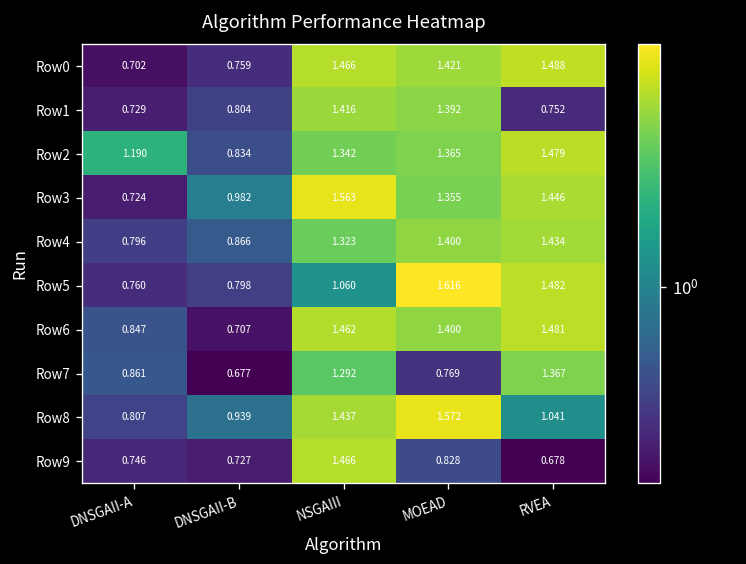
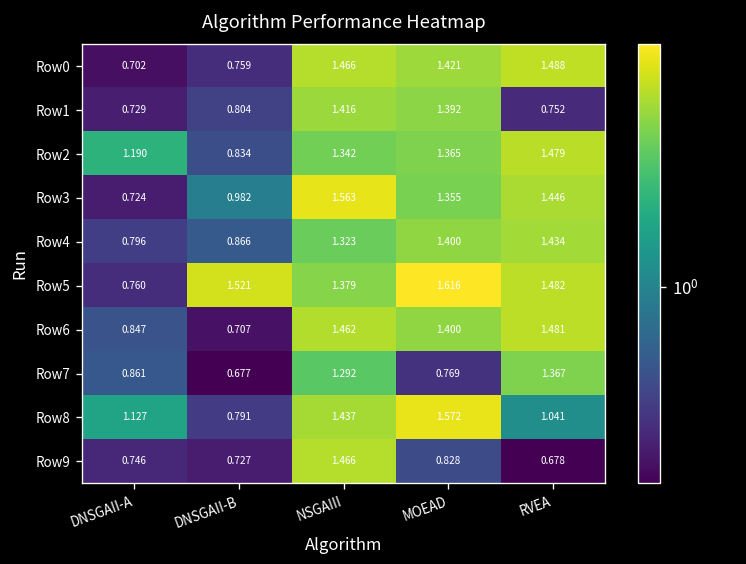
  {
    "Row0": {
      "DNSGAII-A": 0.702,
      "DNSGAII-B": 0.759,
      "NSGAIII": 1.466,
      "MOEAD": 1.421,
      "RVEA": 1.488
    },
    "Row1": {
      "DNSGAII-A": 0.729,
      "DNSGAII-B": 0.804,
      "NSGAIII": 1.416,
      "MOEAD": 1.392,
      "RVEA": 0.752
    },
    "Row2": {
      "DNSGAII-A": 1.190,
      "DNSGAII-B": 0.834,
      "NSGAIII": 1.342,
      "MOEAD": 1.365,
      "RVEA": 1.479
    },
    "Row3": {
      "DNSGAII-A": 0.724,
      "DNSGAII-B": 0.982,
      "NSGAIII": 1.563,
      "MOEAD": 1.355,
      "RVEA": 1.446
    },
    "Row4": {
      "DNSGAII-A": 0.796,
      "DNSGAII-B": 0.866,
      "NSGAIII": 1.323,
      "MOEAD": 1.400,
      "RVEA": 1.434
    },
    "Row5": {
      "DNSGAII-A": 0.760,
-     "DNSGAII-B": 0.798,
-     "NSGAIII": 1.060,
+     "DNSGAII-B": 1.521,
+     "NSGAIII": 1.379,
      "MOEAD": 1.616,
      "RVEA": 1.482
    },
    "Row6": {
      "DNSGAII-A": 0.847,
      "DNSGAII-B": 0.707,
      "NSGAIII": 1.462,
      "MOEAD": 1.400,
      "RVEA": 1.481
    },
    "Row7": {
      "DNSGAII-A": 0.861,
      "DNSGAII-B": 0.677,
      "NSGAIII": 1.292,
      "MOEAD": 0.769,
      "RVEA": 1.367
    },
    "Row8": {
-     "DNSGAII-A": 0.807,
-     "DNSGAII-B": 0.939,
+     "DNSGAII-A": 1.127,
+     "DNSGAII-B": 0.791,
      "NSGAIII": 1.437,
      "MOEAD": 1.572,
      "RVEA": 1.041
    },
    "Row9": {
      "DNSGAII-A": 0.746,
      "DNSGAII-B": 0.727,
      "NSGAIII": 1.466,
      "MOEAD": 0.828,
      "RVEA": 0.678
    }
  }
